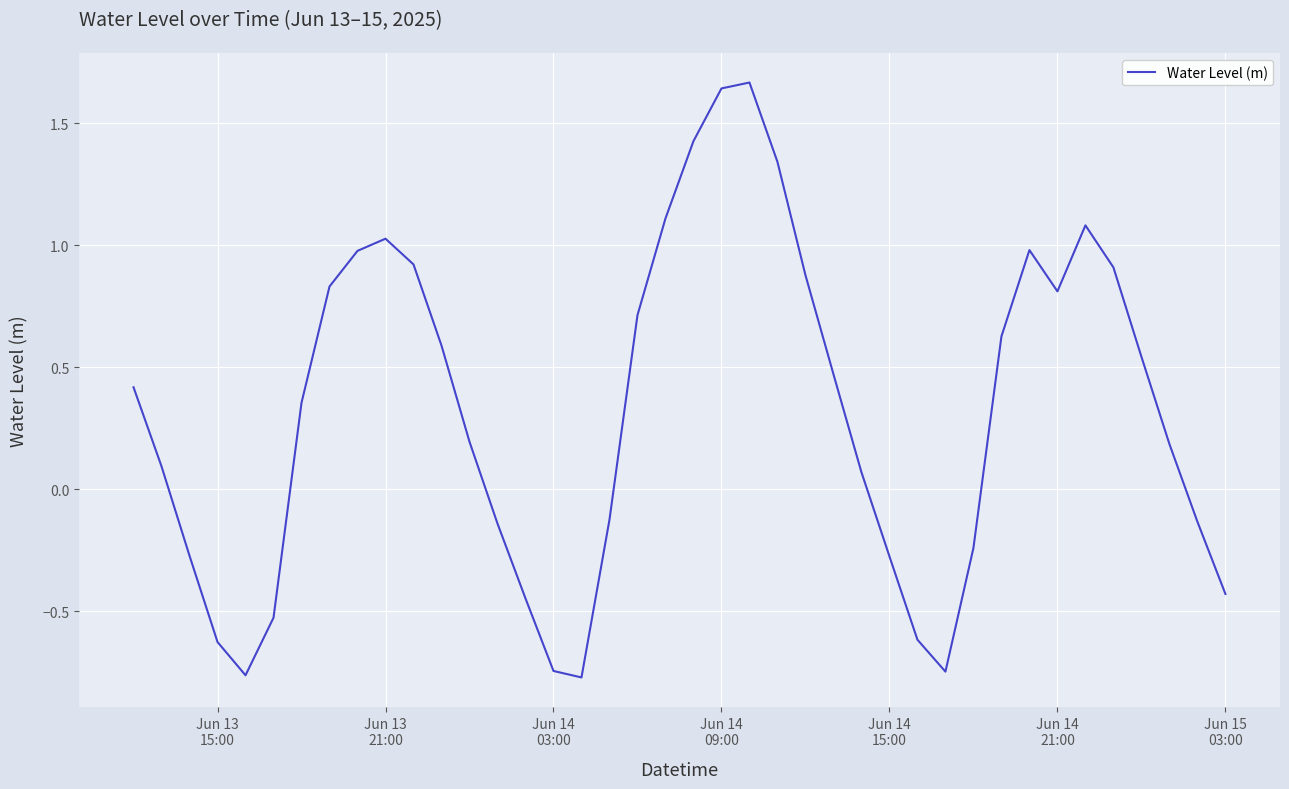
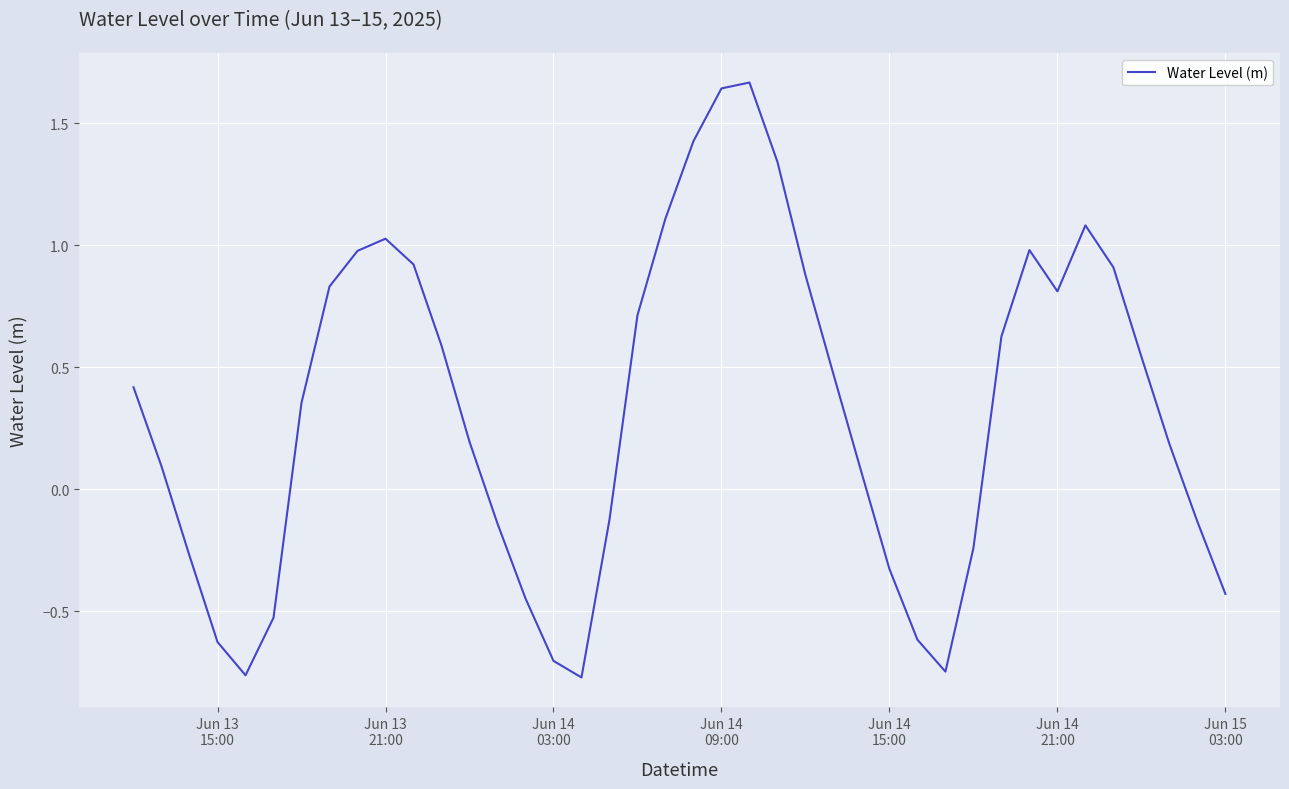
  {
    "Jun 13 15:00": -0.63,
    "Jun 13 21:00": 1.03,
-   "Jun 14 03:00": -0.75,
+   "Jun 14 03:00": -0.70,
    "Jun 14 09:00": 1.64,
-   "Jun 14 15:00": -0.28,
+   "Jun 14 15:00": -0.33,
    "Jun 14 21:00": 0.81,
    "Jun 15 03:00": -0.43
  }
